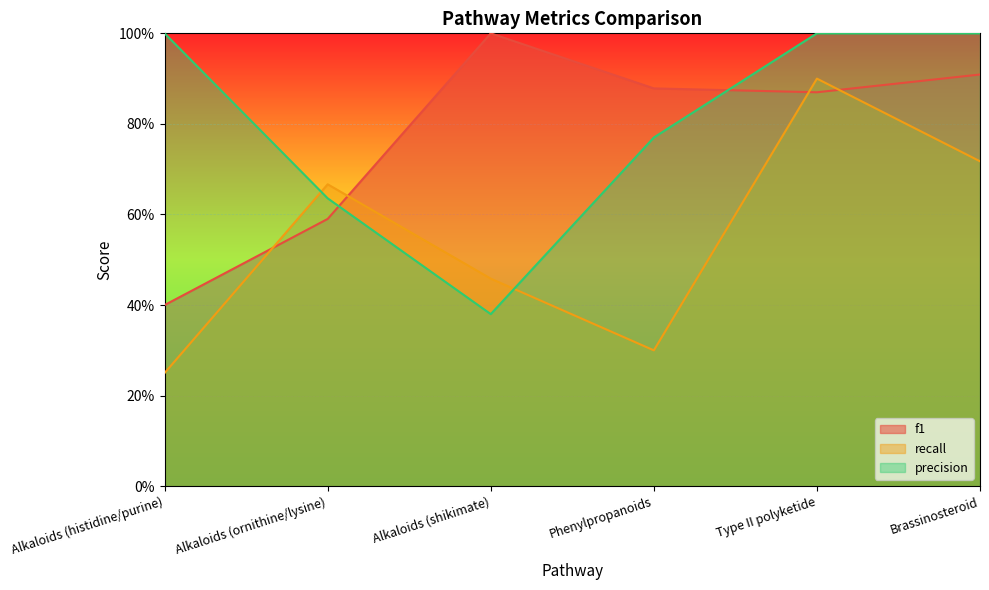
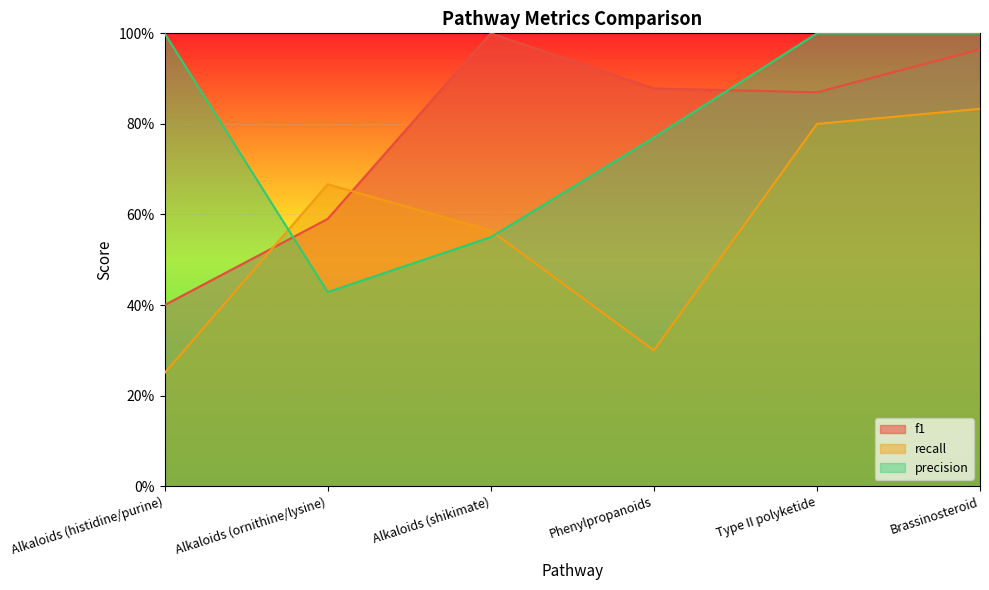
  {
    "f1": {
      "Alkaloids (histidine/purine)": "40%",
      "Alkaloids (ornithine/lysine)": "59%",
      "Alkaloids (shikimate)": "100%",
      "Phenylpropanoids": "88%",
      "Type II polyketide": "87%",
-     "Brassinosteroid": "91%"
+     "Brassinosteroid": "96%"
    },
    "recall": {
      "Alkaloids (histidine/purine)": "25%",
      "Alkaloids (ornithine/lysine)": "67%",
-     "Alkaloids (shikimate)": "46%",
+     "Alkaloids (shikimate)": "56%",
      "Phenylpropanoids": "30%",
-     "Type II polyketide": "90%",
-     "Brassinosteroid": "72%"
+     "Type II polyketide": "80%",
+     "Brassinosteroid": "83%"
    },
    "precision": {
      "Alkaloids (histidine/purine)": "100%",
-     "Alkaloids (ornithine/lysine)": "64%",
-     "Alkaloids (shikimate)": "38%",
+     "Alkaloids (ornithine/lysine)": "43%",
+     "Alkaloids (shikimate)": "55%",
      "Phenylpropanoids": "77%",
      "Type II polyketide": "100%",
      "Brassinosteroid": "100%"
    }
  }
